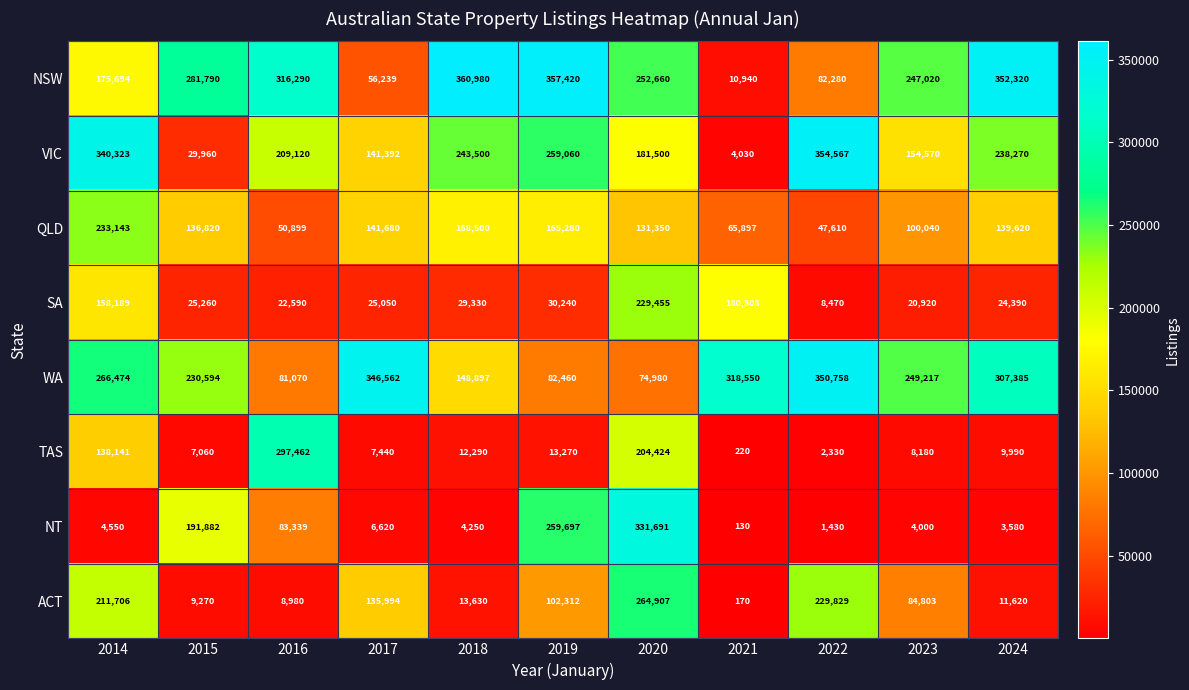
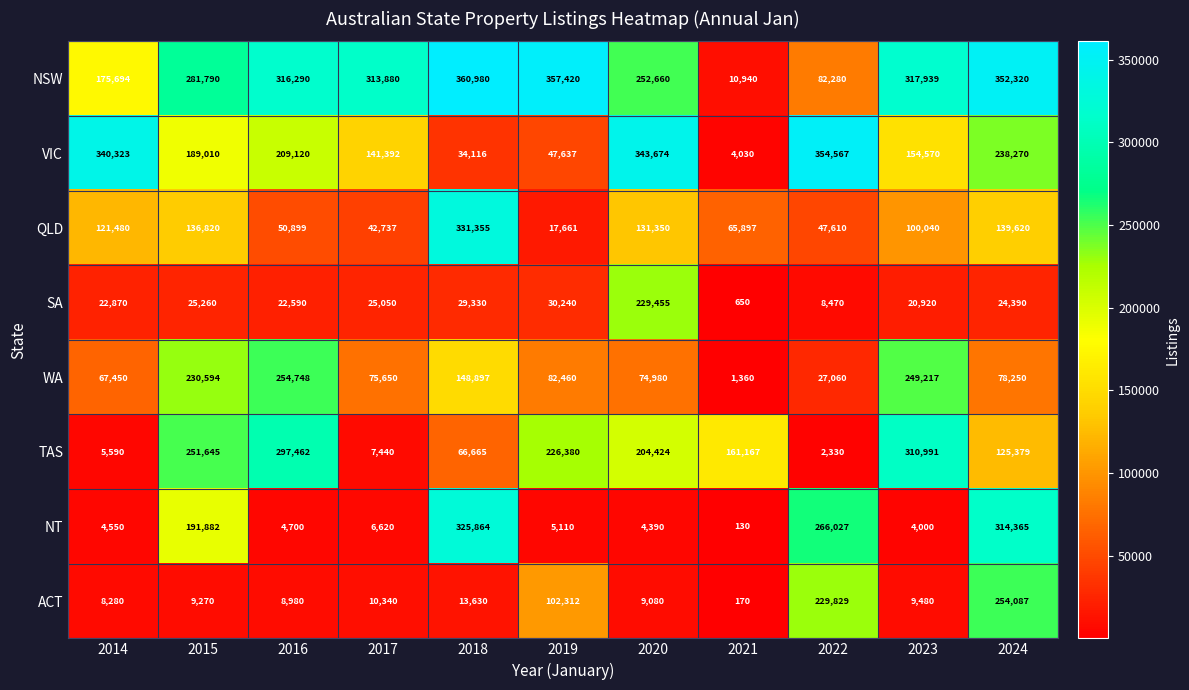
  {
    "NSW": {
      "2014": "175,694",
      "2015": "281,790",
      "2016": "316,290",
-     "2017": "56,239",
+     "2017": "313,880",
      "2018": "360,980",
      "2019": "357,420",
      "2020": "252,660",
      "2021": "10,940",
      "2022": "82,280",
-     "2023": "247,020",
+     "2023": "317,939",
      "2024": "352,320"
    },
    "VIC": {
      "2014": "340,323",
-     "2015": "29,960",
+     "2015": "189,010",
      "2016": "209,120",
      "2017": "141,392",
-     "2018": "243,500",
-     "2019": "259,060",
-     "2020": "181,500",
+     "2018": "34,116",
+     "2019": "47,637",
+     "2020": "343,674",
      "2021": "4,030",
      "2022": "354,567",
      "2023": "154,570",
      "2024": "238,270"
    },
    "QLD": {
-     "2014": "233,143",
+     "2014": "121,480",
      "2015": "136,820",
      "2016": "50,899",
-     "2017": "141,680",
-     "2018": "168,500",
-     "2019": "165,280",
+     "2017": "42,737",
+     "2018": "331,355",
+     "2019": "17,661",
      "2020": "131,350",
      "2021": "65,897",
      "2022": "47,610",
      "2023": "100,040",
      "2024": "139,620"
    },
    "SA": {
-     "2014": "158,189",
+     "2014": "22,870",
      "2015": "25,260",
      "2016": "22,590",
      "2017": "25,050",
      "2018": "29,330",
      "2019": "30,240",
      "2020": "229,455",
-     "2021": "180,308",
+     "2021": "650",
      "2022": "8,470",
      "2023": "20,920",
      "2024": "24,390"
    },
    "WA": {
-     "2014": "266,474",
+     "2014": "67,450",
      "2015": "230,594",
-     "2016": "81,070",
-     "2017": "346,562",
+     "2016": "254,748",
+     "2017": "75,650",
      "2018": "148,897",
      "2019": "82,460",
      "2020": "74,980",
-     "2021": "318,550",
-     "2022": "350,758",
+     "2021": "1,360",
+     "2022": "27,060",
      "2023": "249,217",
-     "2024": "307,385"
+     "2024": "78,250"
    },
    "TAS": {
-     "2014": "138,141",
-     "2015": "7,060",
+     "2014": "5,590",
+     "2015": "251,645",
      "2016": "297,462",
      "2017": "7,440",
-     "2018": "12,290",
-     "2019": "13,270",
+     "2018": "66,665",
+     "2019": "226,380",
      "2020": "204,424",
-     "2021": "220",
+     "2021": "161,167",
      "2022": "2,330",
-     "2023": "8,180",
-     "2024": "9,990"
+     "2023": "310,991",
+     "2024": "125,379"
    },
    "NT": {
      "2014": "4,550",
      "2015": "191,882",
-     "2016": "83,339",
+     "2016": "4,700",
      "2017": "6,620",
-     "2018": "4,250",
-     "2019": "259,697",
-     "2020": "331,691",
+     "2018": "325,864",
+     "2019": "5,110",
+     "2020": "4,390",
      "2021": "130",
-     "2022": "1,430",
+     "2022": "266,027",
      "2023": "4,000",
-     "2024": "3,580"
+     "2024": "314,365"
    },
    "ACT": {
-     "2014": "211,706",
+     "2014": "8,280",
      "2015": "9,270",
      "2016": "8,980",
-     "2017": "135,994",
+     "2017": "10,340",
      "2018": "13,630",
      "2019": "102,312",
-     "2020": "264,907",
+     "2020": "9,080",
      "2021": "170",
      "2022": "229,829",
-     "2023": "84,803",
-     "2024": "11,620"
+     "2023": "9,480",
+     "2024": "254,087"
    }
  }
